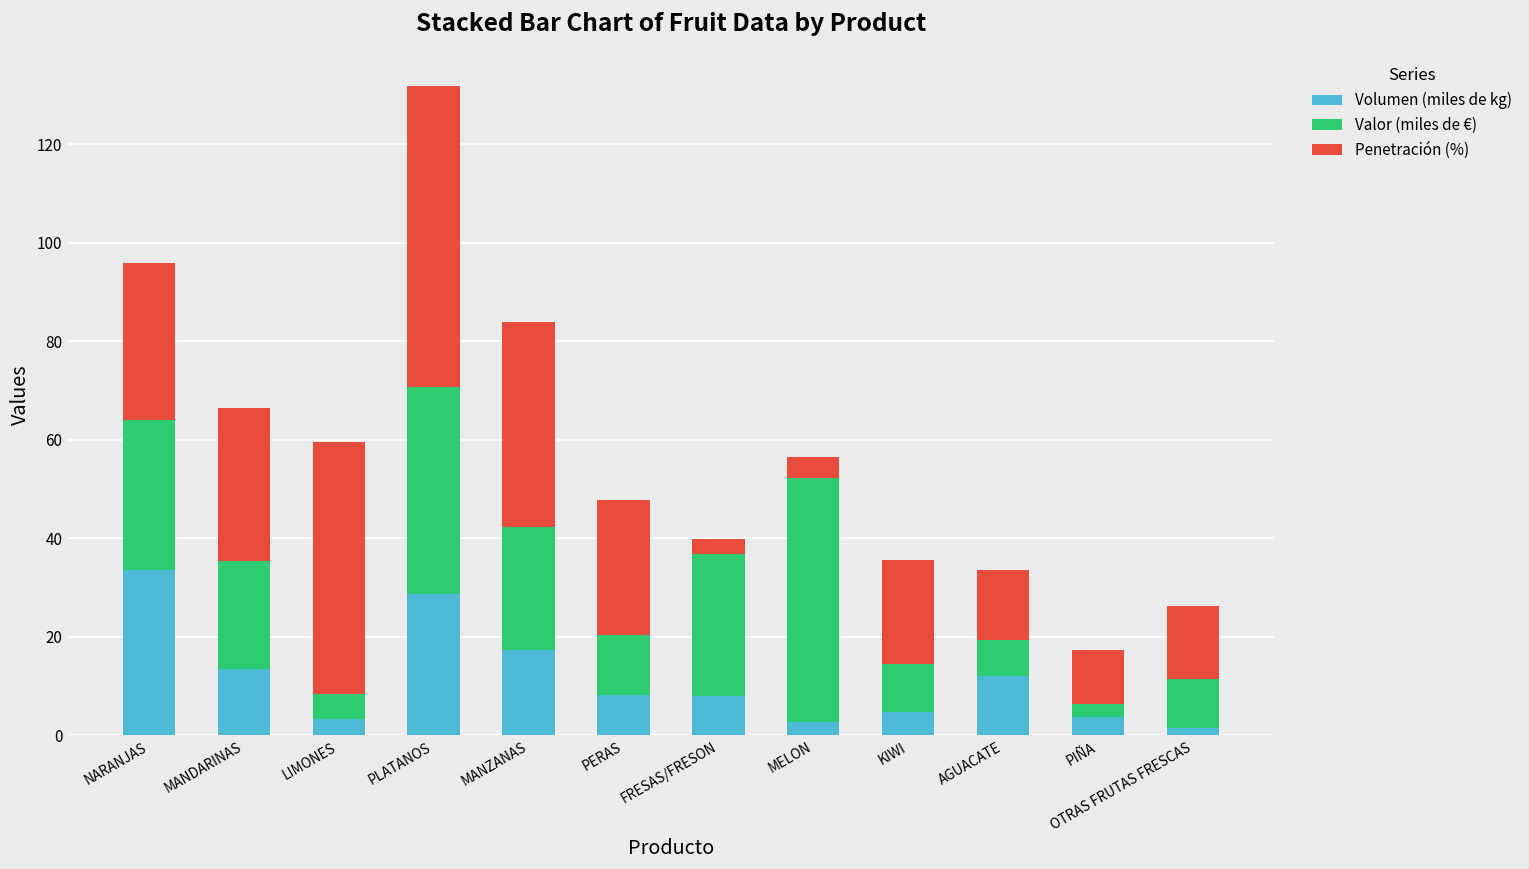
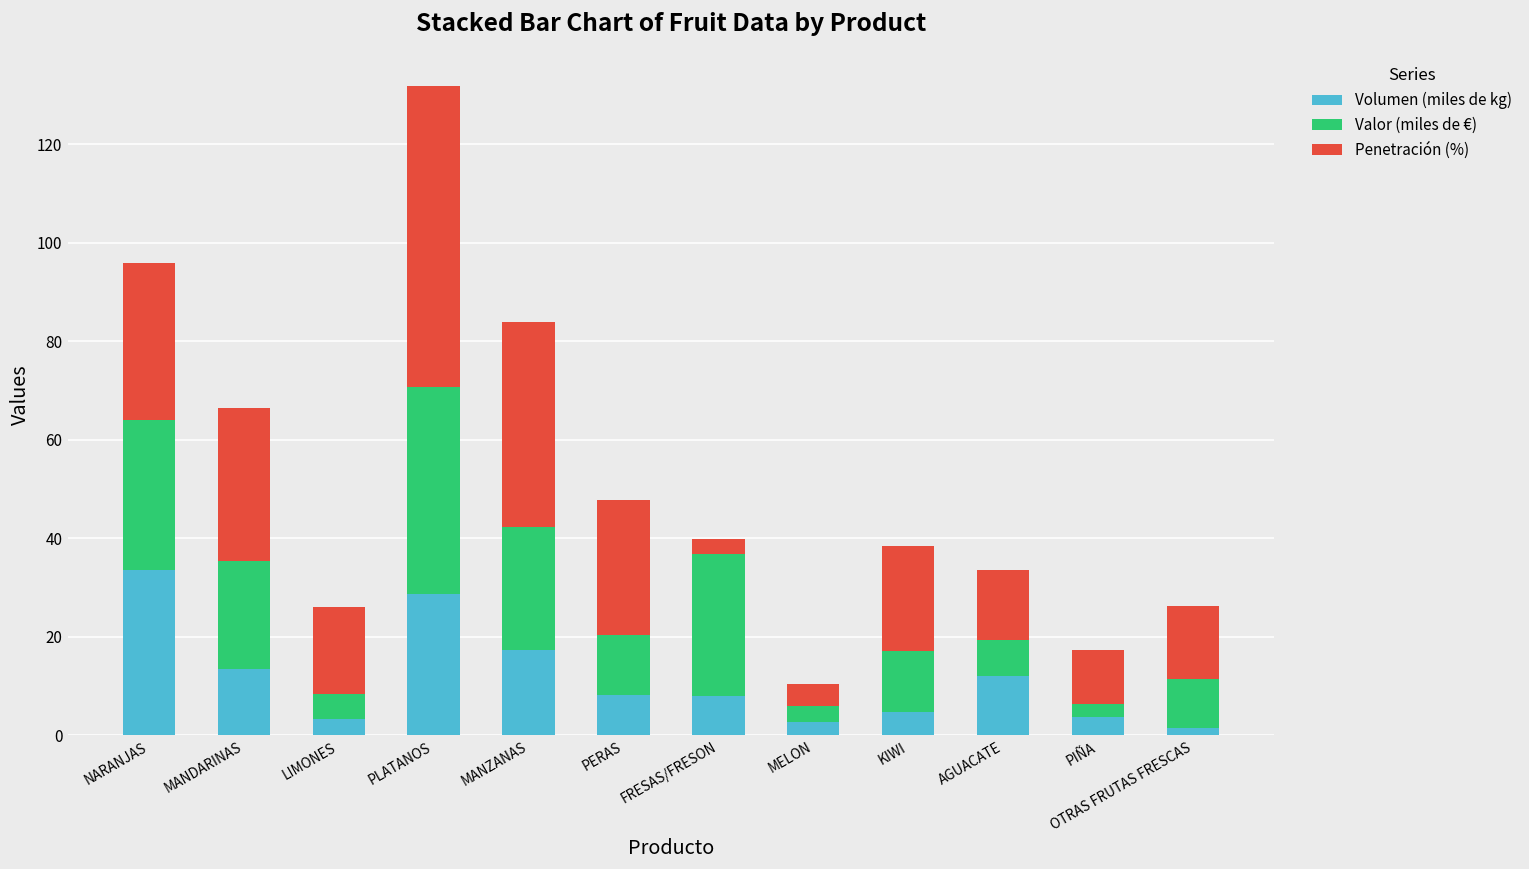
  {
    "Volumen (miles de kg)": {
      "NARANJAS": 33,
      "MANDARINAS": 13,
      "LIMONES": 3,
      "PLATANOS": 29,
      "MANZANAS": 17,
      "PERAS": 8,
      "FRESAS/FRESON": 8,
      "MELON": 3,
      "KIWI": 5,
      "AGUACATE": 12,
      "PIÑA": 4,
      "OTRAS FRUTAS FRESCAS": 2
    },
    "Valor (miles de €)": {
      "NARANJAS": 31,
      "MANDARINAS": 22,
      "LIMONES": 5,
      "PLATANOS": 42,
      "MANZANAS": 25,
      "PERAS": 12,
      "FRESAS/FRESON": 29,
-     "MELON": 50,
-     "KIWI": 10,
+     "MELON": 3,
+     "KIWI": 12,
      "AGUACATE": 7,
      "PIÑA": 3,
      "OTRAS FRUTAS FRESCAS": 10
    },
    "Penetración (%)": {
      "NARANJAS": 32,
      "MANDARINAS": 31,
-     "LIMONES": 51,
+     "LIMONES": 18,
      "PLATANOS": 61,
      "MANZANAS": 42,
      "PERAS": 27,
      "FRESAS/FRESON": 3,
      "MELON": 4,
      "KIWI": 21,
      "AGUACATE": 14,
      "PIÑA": 11,
      "OTRAS FRUTAS FRESCAS": 15
    }
  }
